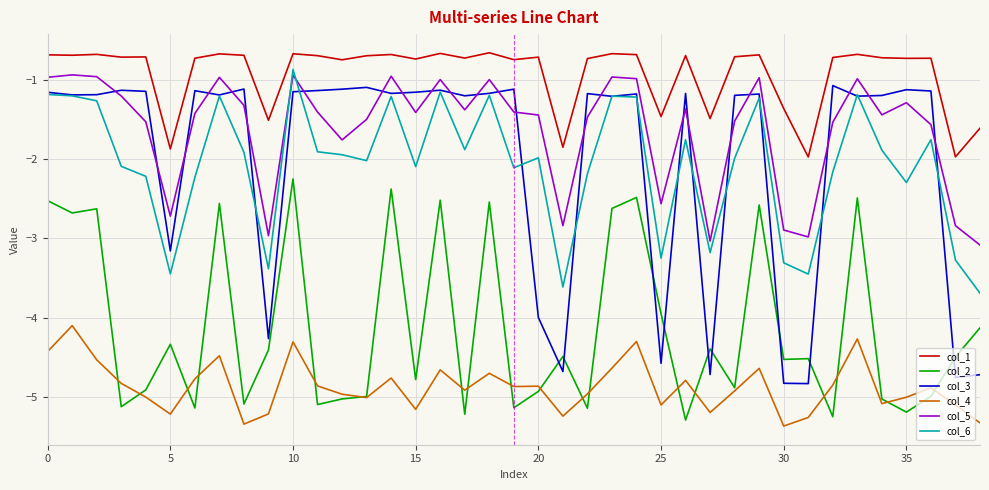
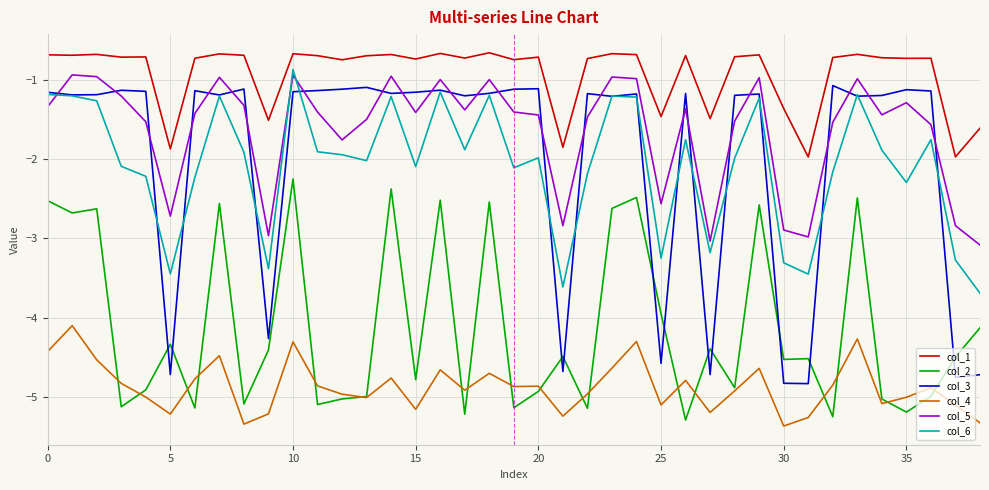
  {
    "col_1": {
      "0": -0.7,
      "5": -1.9,
      "10": -0.7,
      "15": -0.7,
      "20": -0.7,
      "25": -1.5,
      "30": -1.4,
      "35": -0.7
    },
    "col_2": {
      "0": -2.5,
      "5": -4.3,
      "10": -2.3,
      "15": -4.8,
      "20": -4.9,
      "25": -3.9,
      "30": -4.5,
      "35": -5.2
    },
    "col_3": {
-     "5": -3.2,
+     "5": -4.7,
      "10": -1.2,
      "15": -1.2,
-     "20": -4.0,
+     "20": -1.1,
      "25": -4.6,
      "30": -4.8,
      "35": -1.1
    },
    "col_4": {
      "0": -4.4,
      "5": -5.2,
      "10": -4.3,
      "15": -5.2,
      "20": -4.9,
      "25": -5.1,
      "30": -5.4,
      "35": -5.0
    },
    "col_5": {
-     "0": -1.0,
+     "0": -1.3,
      "5": -2.7,
      "10": -0.9,
      "15": -1.4,
      "20": -1.4,
      "25": -2.6,
      "30": -2.9,
      "35": -1.3
    },
    "col_6": {
      "5": -3.4,
      "10": -0.9,
      "15": -2.1,
      "20": -2.0,
      "25": -3.3,
      "30": -3.3,
      "35": -2.3
    }
  }
